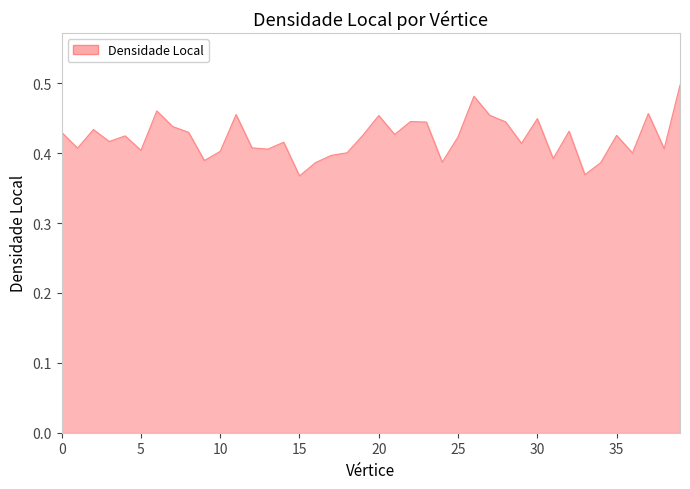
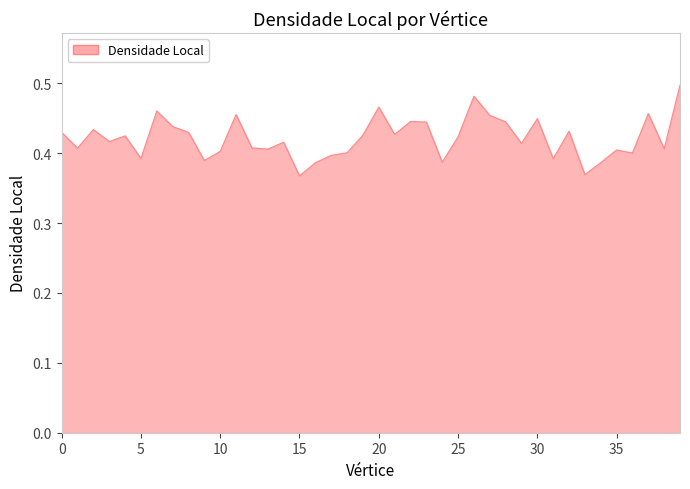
  {
    "0": 0.43,
-   "5": 0.40,
+   "5": 0.39,
    "10": 0.40,
    "15": 0.37,
-   "20": 0.45,
+   "20": 0.47,
    "25": 0.42,
    "30": 0.45,
-   "35": 0.43
+   "35": 0.40
  }
